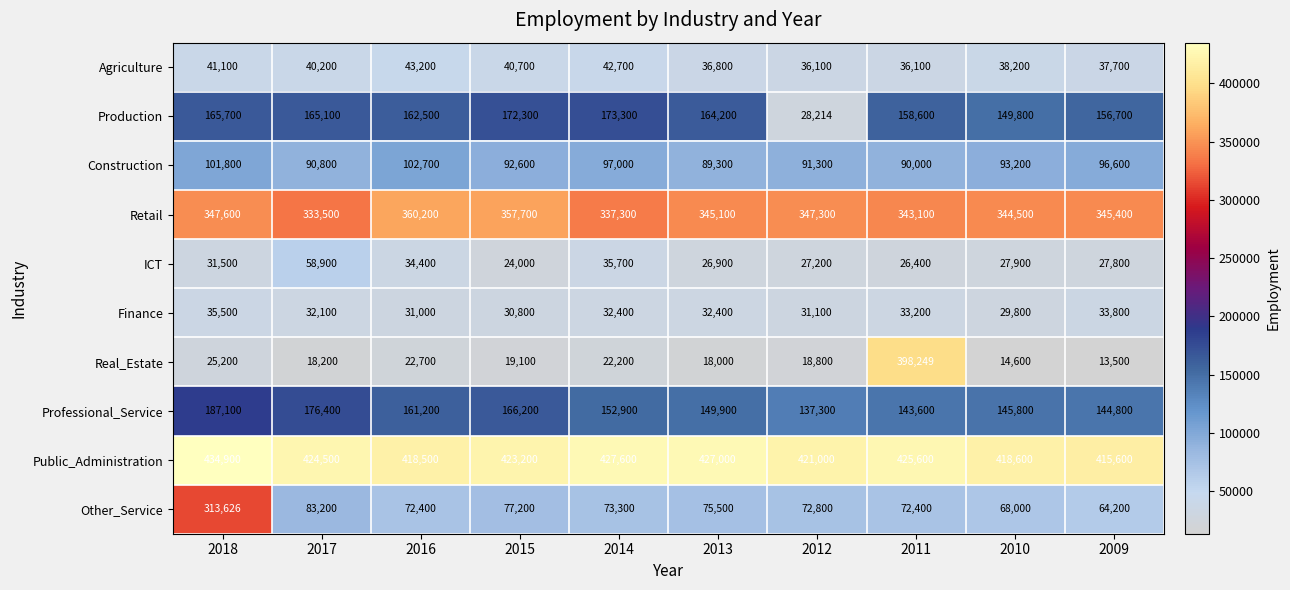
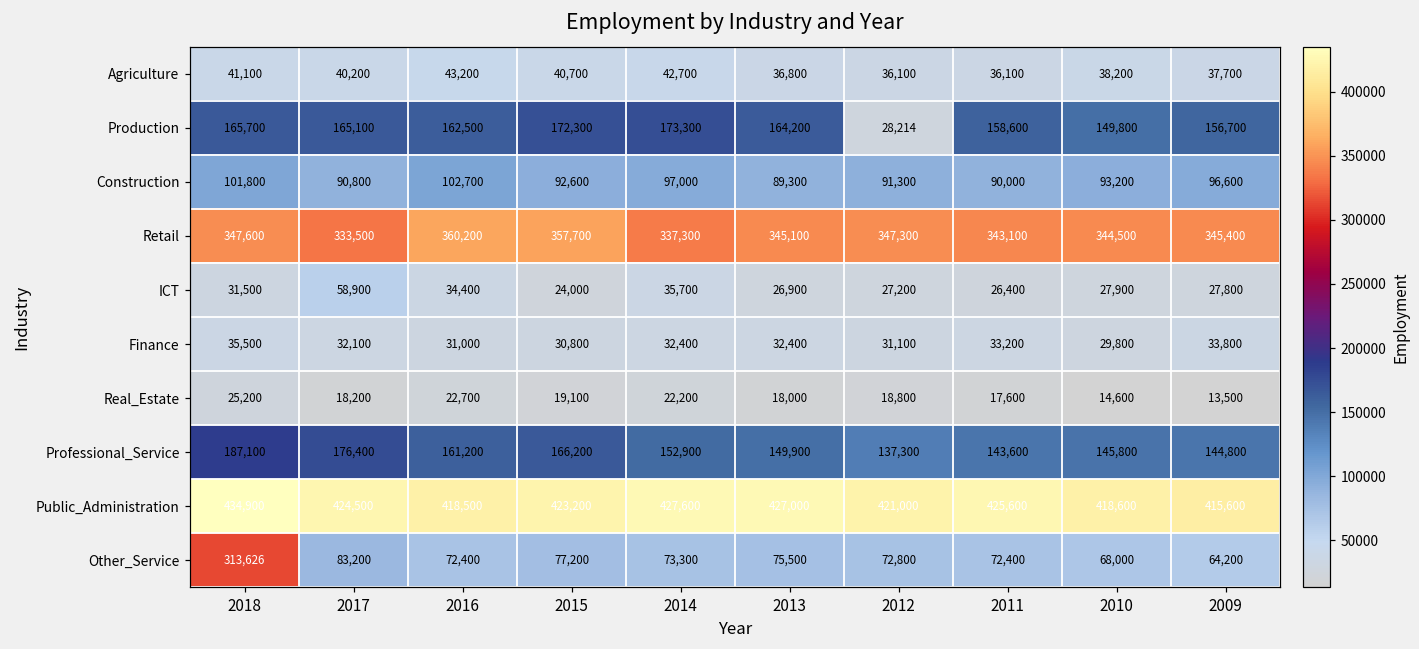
  {
    "Agriculture": {
      "2018": "41,100",
      "2017": "40,200",
      "2016": "43,200",
      "2015": "40,700",
      "2014": "42,700",
      "2013": "36,800",
      "2012": "36,100",
      "2011": "36,100",
      "2010": "38,200",
      "2009": "37,700"
    },
    "Production": {
      "2018": "165,700",
      "2017": "165,100",
      "2016": "162,500",
      "2015": "172,300",
      "2014": "173,300",
      "2013": "164,200",
      "2012": "28,214",
      "2011": "158,600",
      "2010": "149,800",
      "2009": "156,700"
    },
    "Construction": {
      "2018": "101,800",
      "2017": "90,800",
      "2016": "102,700",
      "2015": "92,600",
      "2014": "97,000",
      "2013": "89,300",
      "2012": "91,300",
      "2011": "90,000",
      "2010": "93,200",
      "2009": "96,600"
    },
    "Retail": {
      "2018": "347,600",
      "2017": "333,500",
      "2016": "360,200",
      "2015": "357,700",
      "2014": "337,300",
      "2013": "345,100",
      "2012": "347,300",
      "2011": "343,100",
      "2010": "344,500",
      "2009": "345,400"
    },
    "ICT": {
      "2018": "31,500",
      "2017": "58,900",
      "2016": "34,400",
      "2015": "24,000",
      "2014": "35,700",
      "2013": "26,900",
      "2012": "27,200",
      "2011": "26,400",
      "2010": "27,900",
      "2009": "27,800"
    },
    "Finance": {
      "2018": "35,500",
      "2017": "32,100",
      "2016": "31,000",
      "2015": "30,800",
      "2014": "32,400",
      "2013": "32,400",
      "2012": "31,100",
      "2011": "33,200",
      "2010": "29,800",
      "2009": "33,800"
    },
    "Real_Estate": {
      "2018": "25,200",
      "2017": "18,200",
      "2016": "22,700",
      "2015": "19,100",
      "2014": "22,200",
      "2013": "18,000",
      "2012": "18,800",
-     "2011": "398,249",
+     "2011": "17,600",
      "2010": "14,600",
      "2009": "13,500"
    },
    "Professional_Service": {
      "2018": "187,100",
      "2017": "176,400",
      "2016": "161,200",
      "2015": "166,200",
      "2014": "152,900",
      "2013": "149,900",
      "2012": "137,300",
      "2011": "143,600",
      "2010": "145,800",
      "2009": "144,800"
    },
    "Public_Administration": {
      "2018": "434,900",
      "2017": "424,500",
      "2016": "418,500",
      "2015": "423,200",
      "2014": "427,600",
      "2013": "427,000",
      "2012": "421,000",
      "2011": "425,600",
      "2010": "418,600",
      "2009": "415,600"
    },
    "Other_Service": {
      "2018": "313,626",
      "2017": "83,200",
      "2016": "72,400",
      "2015": "77,200",
      "2014": "73,300",
      "2013": "75,500",
      "2012": "72,800",
      "2011": "72,400",
      "2010": "68,000",
      "2009": "64,200"
    }
  }
